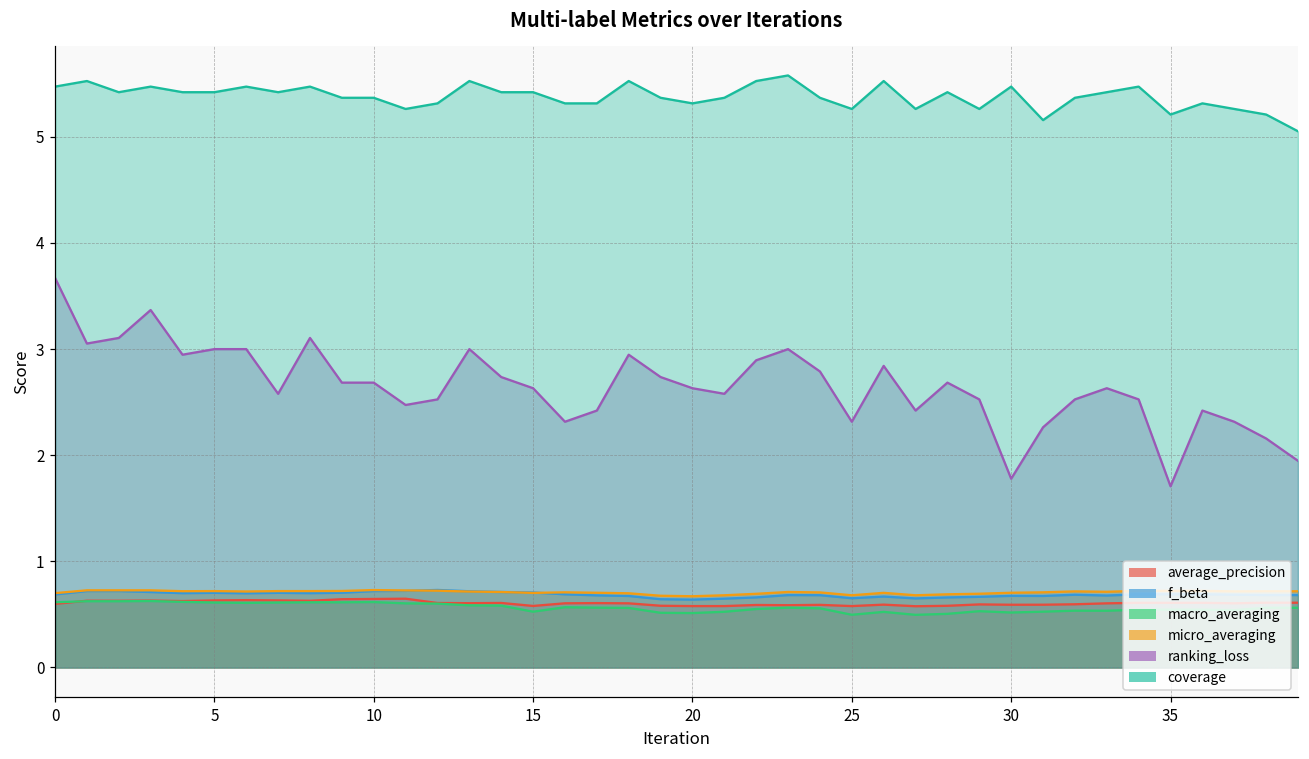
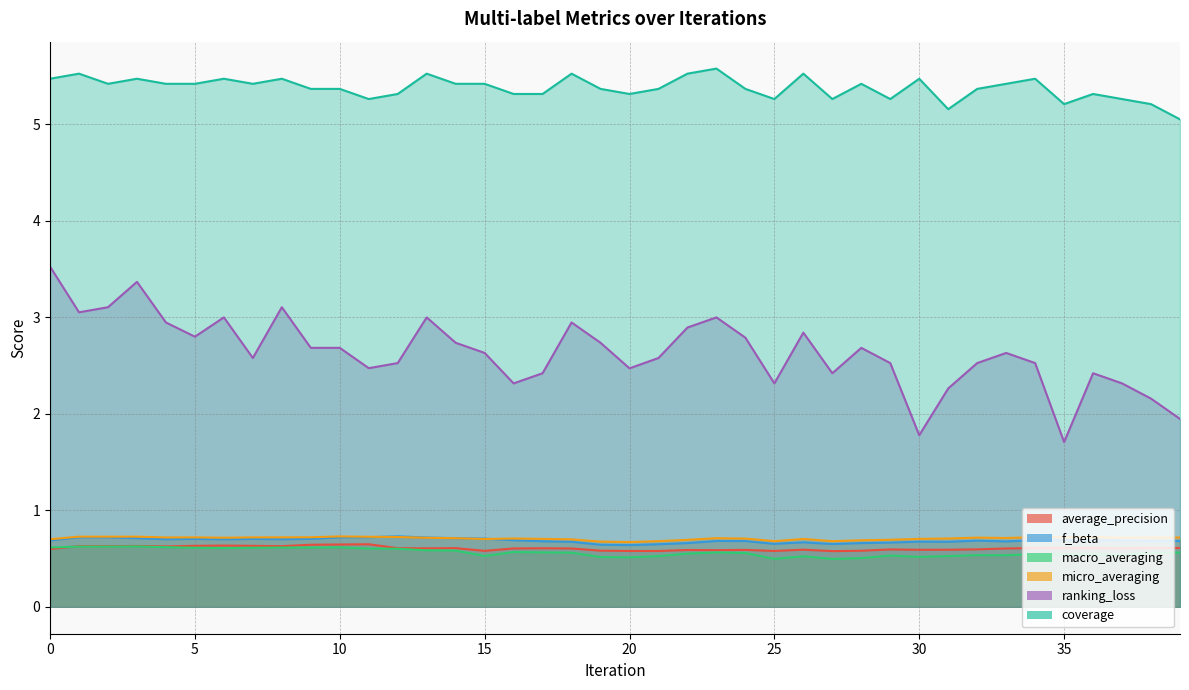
  {
    "ranking_loss": {
-     "0": 3.7,
-     "5": 3.0,
+     "0": 3.5,
+     "5": 2.8,
      "10": 2.7,
      "15": 2.6,
-     "20": 2.6,
+     "20": 2.5,
      "25": 2.3,
      "30": 1.8,
      "35": 1.7
    }
  }
